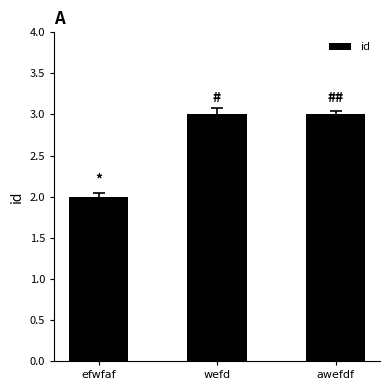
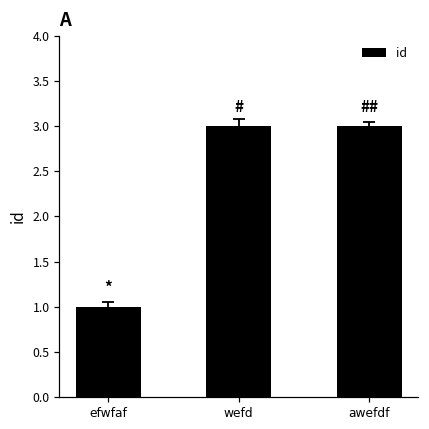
  {
    "id": {
-     "efwfaf": 2,
+     "efwfaf": 1,
      "wefd": 3,
      "awefdf": 3
    }
  }
